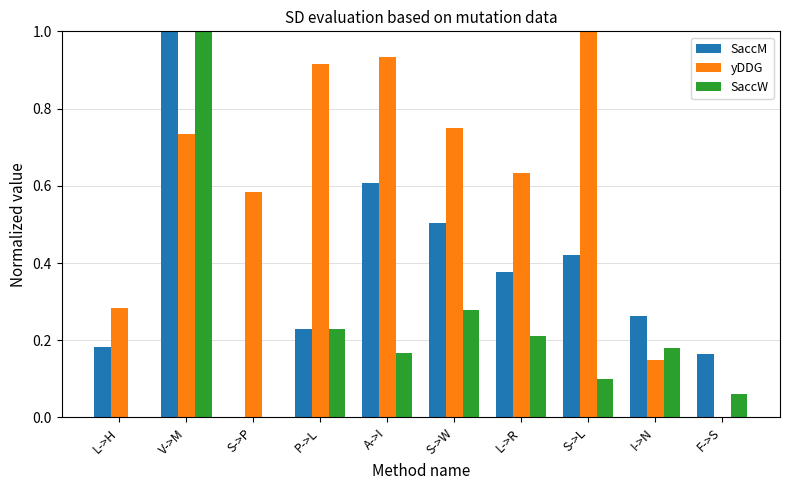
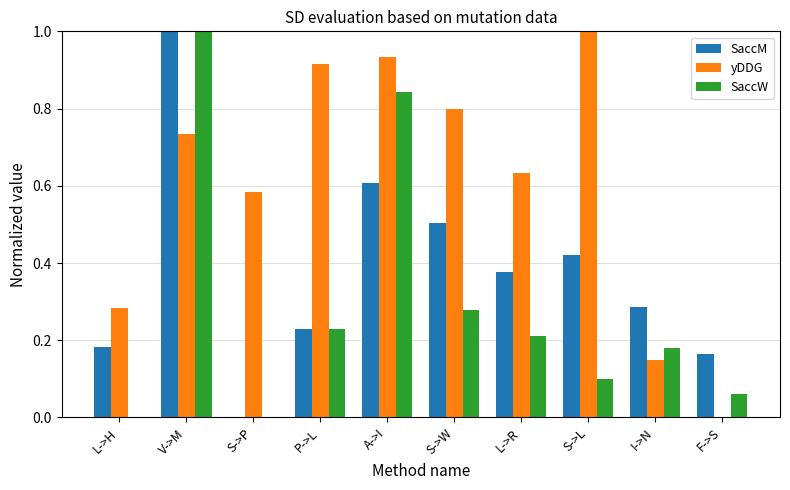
  {
    "SaccM": {
      "L->H": 0.18,
      "V->M": 1.00,
      "S->P": 0.00,
      "P->L": 0.23,
      "A->I": 0.61,
      "S->W": 0.50,
      "L->R": 0.38,
      "S->L": 0.42,
-     "I->N": 0.26,
+     "I->N": 0.29,
      "F->S": 0.16
    },
    "yDDG": {
      "L->H": 0.28,
      "V->M": 0.73,
      "S->P": 0.58,
      "P->L": 0.92,
      "A->I": 0.93,
-     "S->W": 0.75,
+     "S->W": 0.80,
      "L->R": 0.63,
      "S->L": 1.00,
      "I->N": 0.15,
      "F->S": 0.00
    },
    "SaccW": {
      "L->H": 0.00,
      "V->M": 1.00,
      "S->P": 0.00,
      "P->L": 0.23,
-     "A->I": 0.17,
+     "A->I": 0.84,
      "S->W": 0.28,
      "L->R": 0.21,
      "S->L": 0.10,
      "I->N": 0.18,
      "F->S": 0.06
    }
  }
